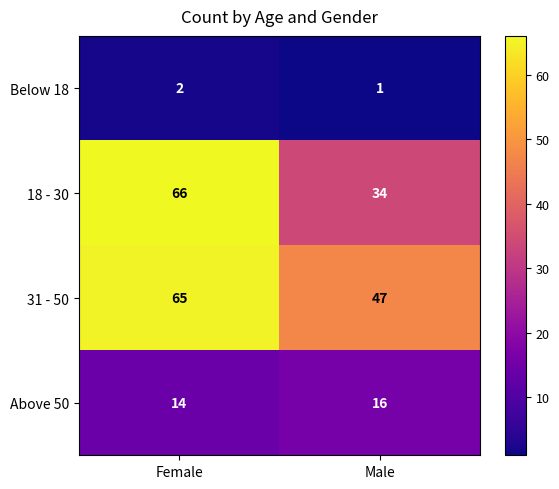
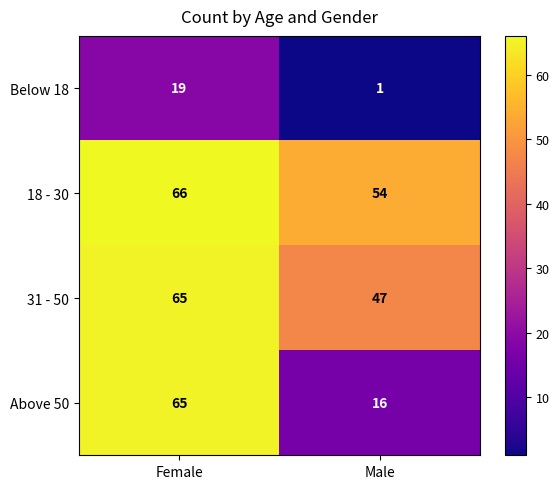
  {
    "Below 18": {
-     "Female": 2,
+     "Female": 19,
      "Male": 1
    },
    "18 - 30": {
      "Female": 66,
-     "Male": 34
+     "Male": 54
    },
    "31 - 50": {
      "Female": 65,
      "Male": 47
    },
    "Above 50": {
-     "Female": 14,
+     "Female": 65,
      "Male": 16
    }
  }
